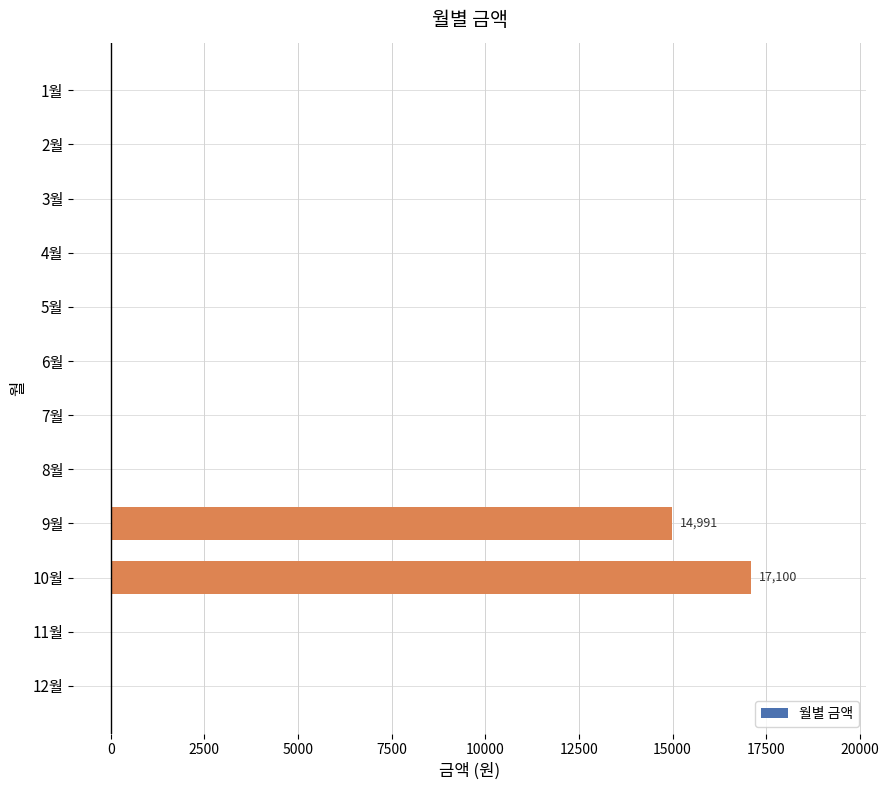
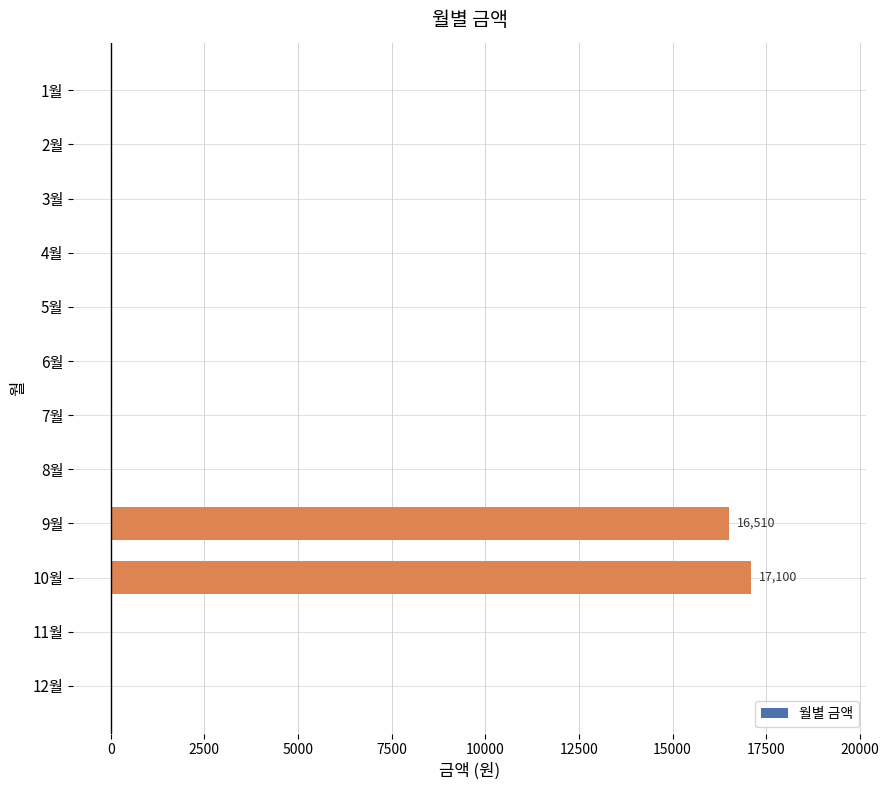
  {
-   "9월": "14,991",
+   "9월": "16,510",
    "10월": "17,100"
  }
